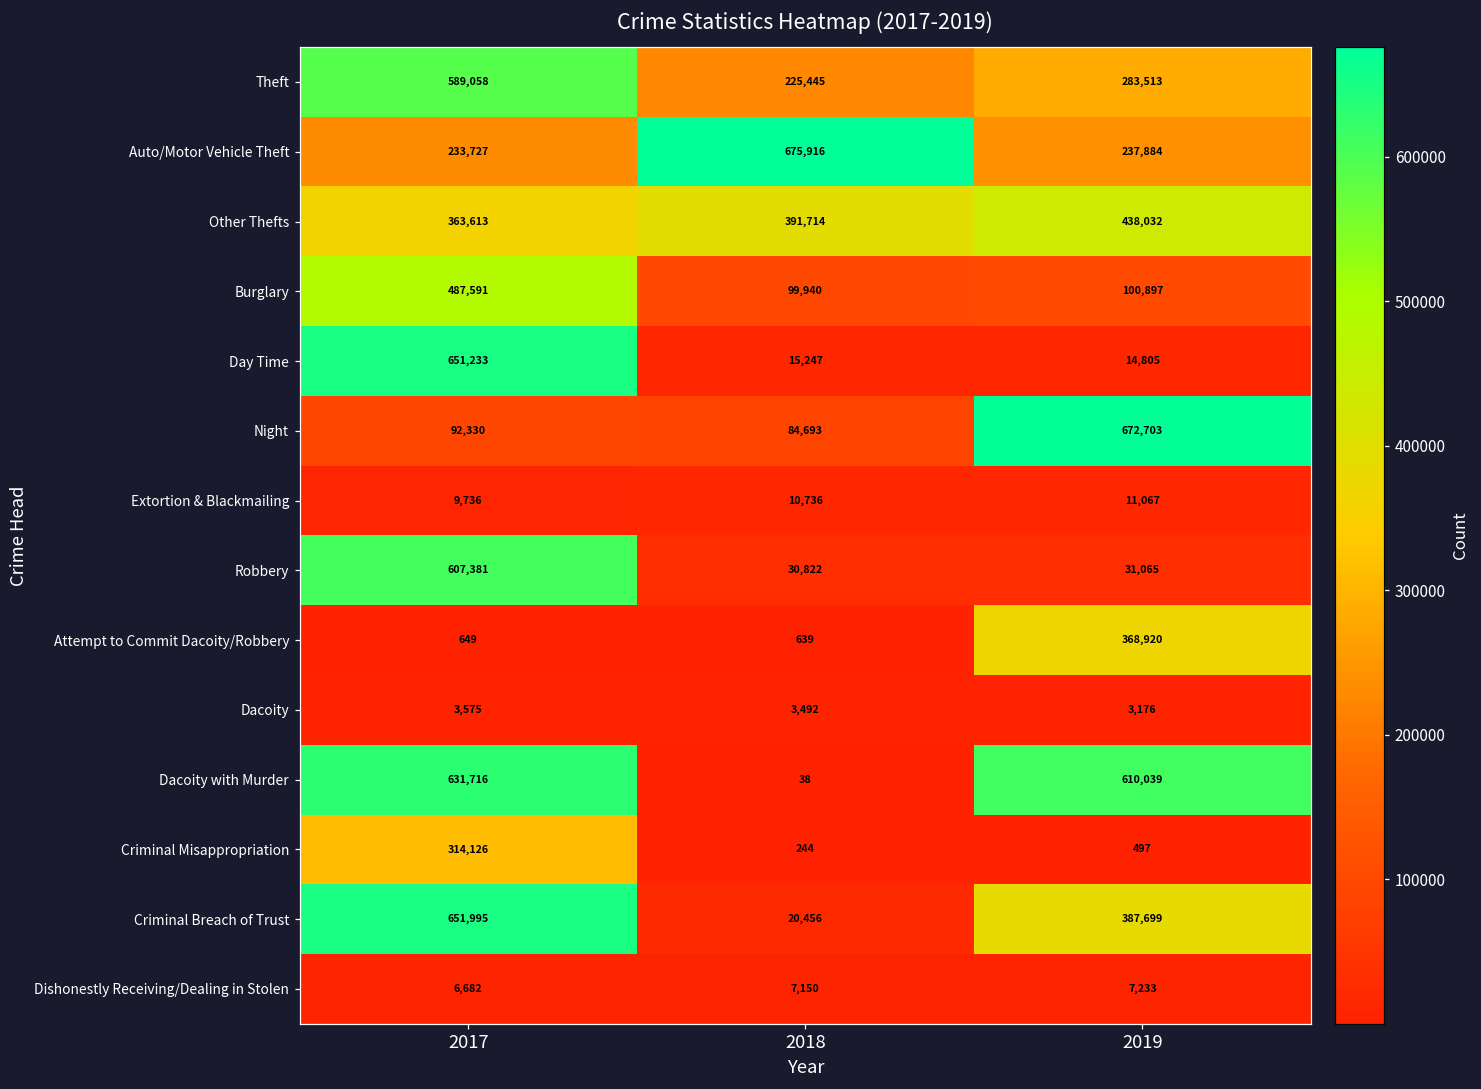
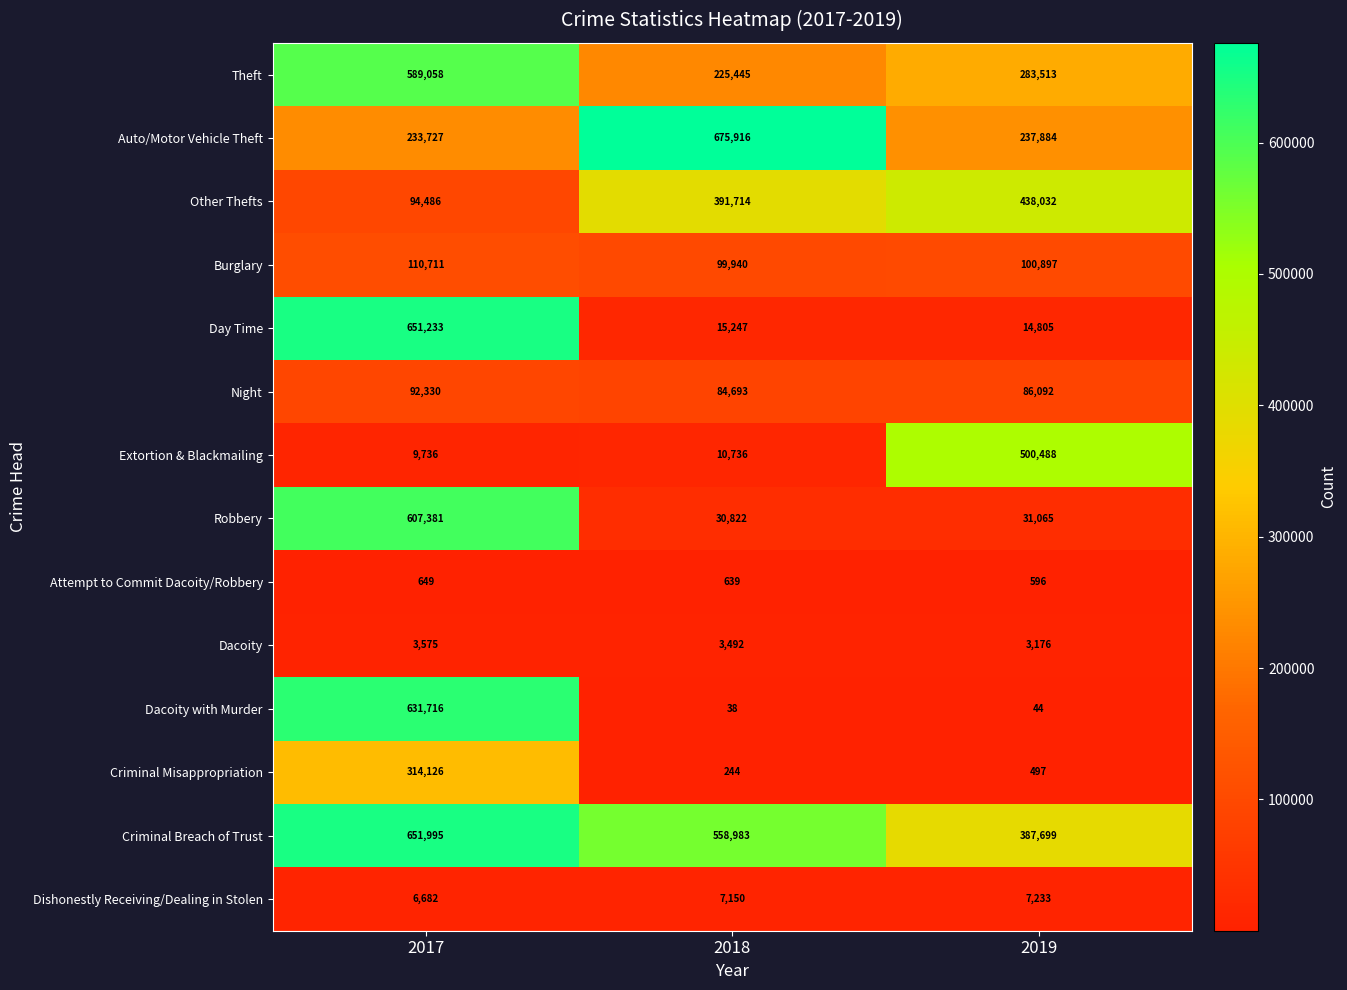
  {
    "Theft": {
      "2017": "589,058",
      "2018": "225,445",
      "2019": "283,513"
    },
    "Auto/Motor Vehicle Theft": {
      "2017": "233,727",
      "2018": "675,916",
      "2019": "237,884"
    },
    "Other Thefts": {
-     "2017": "363,613",
+     "2017": "94,486",
      "2018": "391,714",
      "2019": "438,032"
    },
    "Burglary": {
-     "2017": "487,591",
+     "2017": "110,711",
      "2018": "99,940",
      "2019": "100,897"
    },
    "Day Time": {
      "2017": "651,233",
      "2018": "15,247",
      "2019": "14,805"
    },
    "Night": {
      "2017": "92,330",
      "2018": "84,693",
-     "2019": "672,703"
+     "2019": "86,092"
    },
    "Extortion & Blackmailing": {
      "2017": "9,736",
      "2018": "10,736",
-     "2019": "11,067"
+     "2019": "500,488"
    },
    "Robbery": {
      "2017": "607,381",
      "2018": "30,822",
      "2019": "31,065"
    },
    "Attempt to Commit Dacoity/Robbery": {
      "2017": "649",
      "2018": "639",
-     "2019": "368,920"
+     "2019": "596"
    },
    "Dacoity": {
      "2017": "3,575",
      "2018": "3,492",
      "2019": "3,176"
    },
    "Dacoity with Murder": {
      "2017": "631,716",
      "2018": "38",
-     "2019": "610,039"
+     "2019": "44"
    },
    "Criminal Misappropriation": {
      "2017": "314,126",
      "2018": "244",
      "2019": "497"
    },
    "Criminal Breach of Trust": {
      "2017": "651,995",
-     "2018": "20,456",
+     "2018": "558,983",
      "2019": "387,699"
    },
    "Dishonestly Receiving/Dealing in Stolen": {
      "2017": "6,682",
      "2018": "7,150",
      "2019": "7,233"
    }
  }
